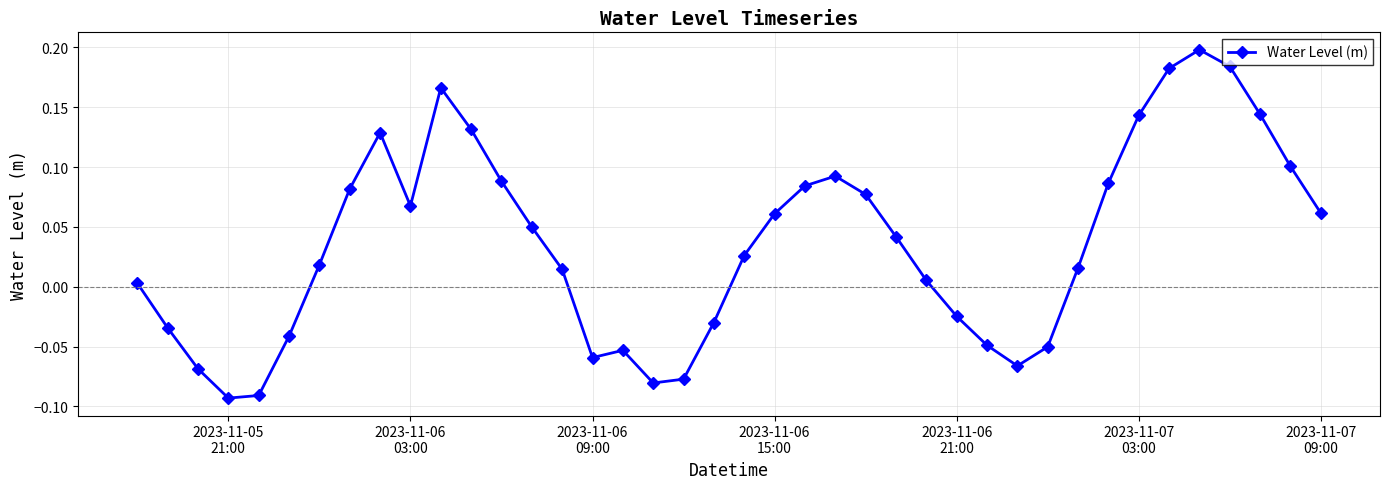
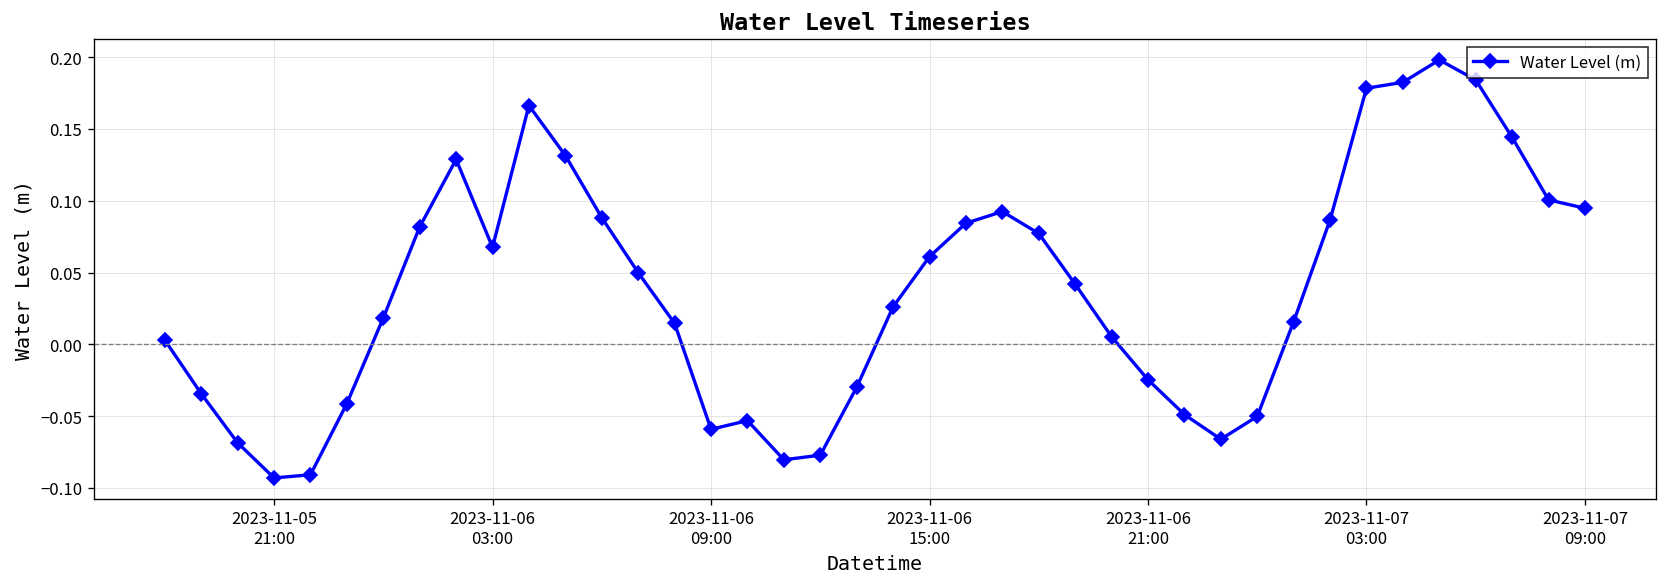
  {
    "2023-11-05 21:00": -0.093,
    "2023-11-06 03:00": 0.068,
    "2023-11-06 09:00": -0.059,
    "2023-11-06 15:00": 0.061,
    "2023-11-06 21:00": -0.025,
-   "2023-11-07 03:00": 0.143,
-   "2023-11-07 09:00": 0.062
+   "2023-11-07 03:00": 0.178,
+   "2023-11-07 09:00": 0.095
  }
